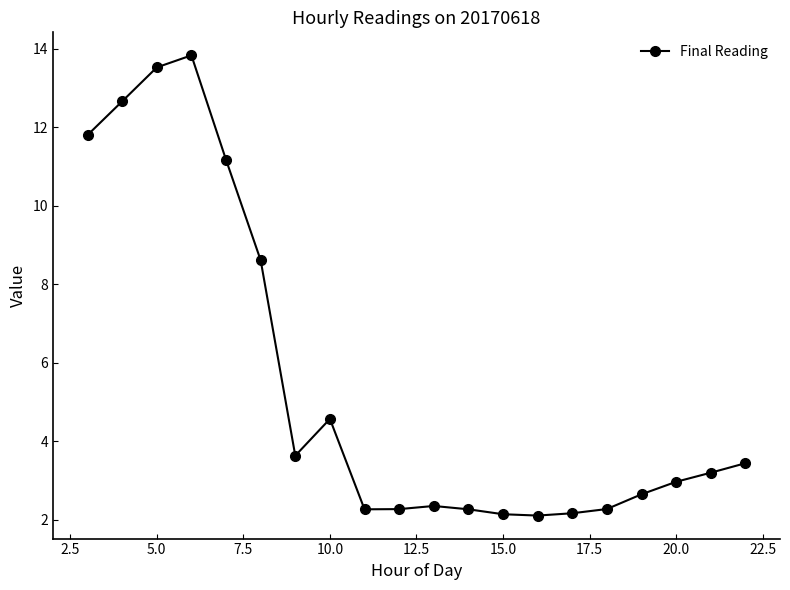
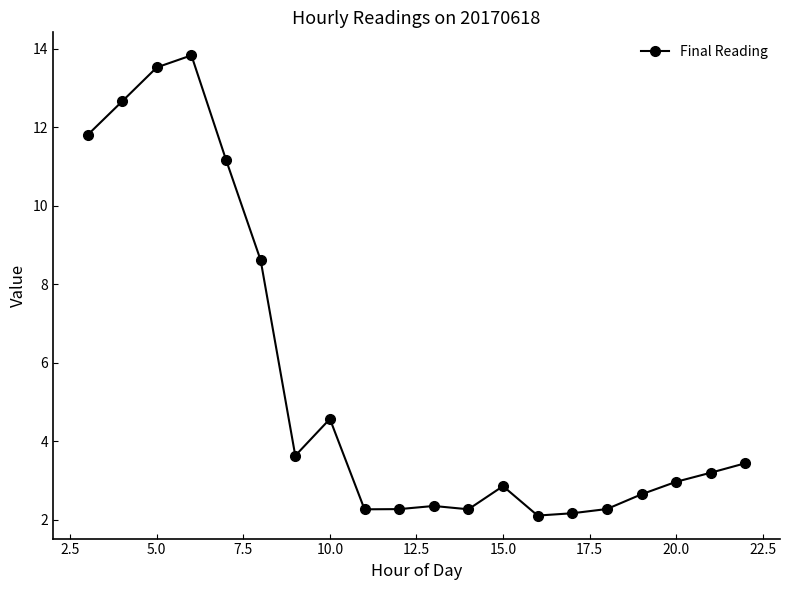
  {
    "5.0": 13.5,
    "10.0": 4.6,
-   "15.0": 2.1,
+   "15.0": 2.9,
    "20.0": 3.0
  }
